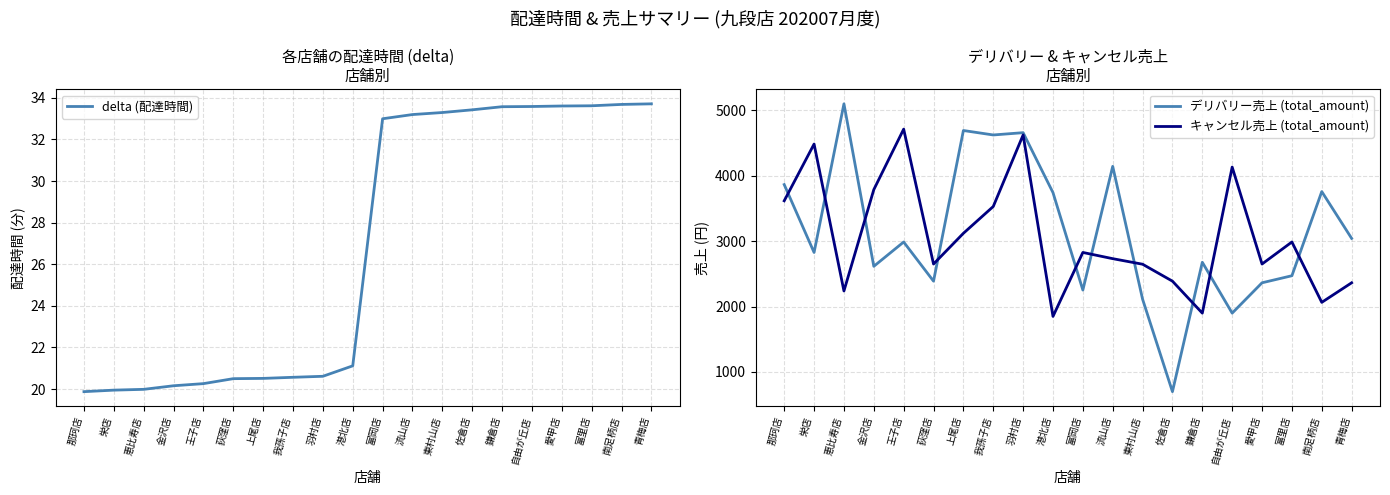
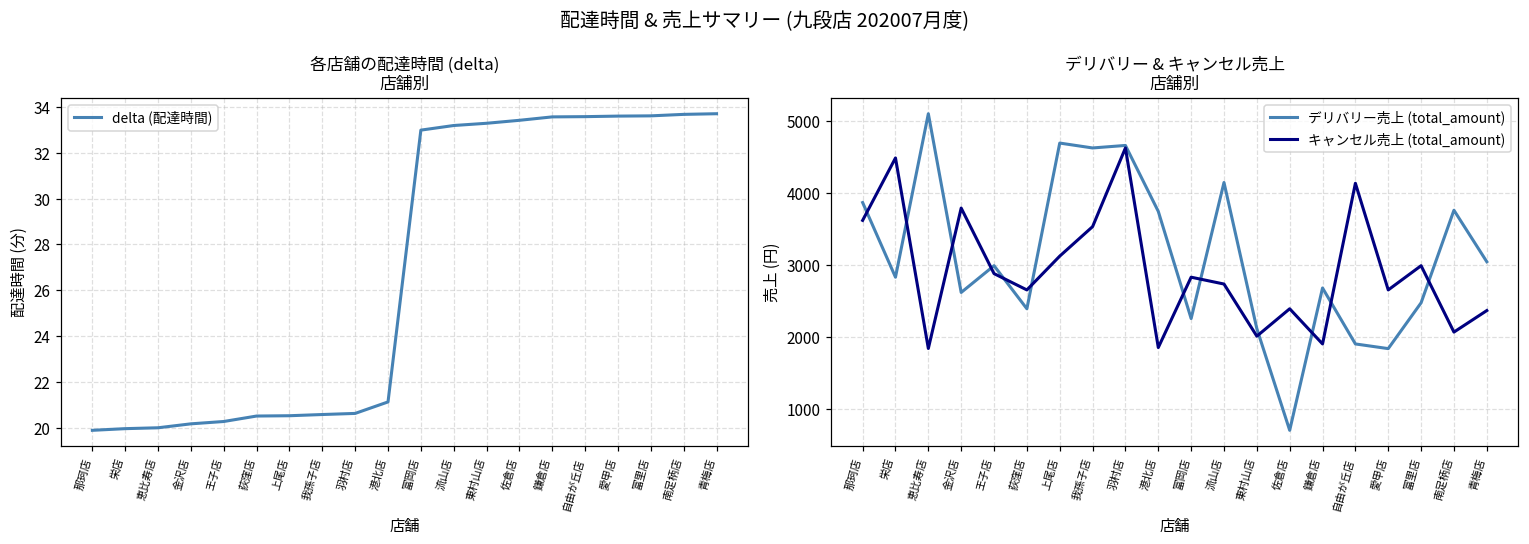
  {
    "各店舗の配達時間 (delta) 店舗別": {
      "那珂店": 19.9,
      "栄店": 20.0,
      "恵比寿店": 20.0,
      "金沢店": 20.2,
      "王子店": 20.3,
      "荻窪店": 20.5,
      "上尾店": 20.5,
      "我孫子店": 20.6,
      "羽村店": 20.6,
      "港北店": 21.1,
      "富岡店": 33.0,
      "流山店": 33.2,
      "東村山店": 33.3,
      "佐倉店": 33.4,
      "鎌倉店": 33.6,
      "自由が丘店": 33.6,
      "愛甲店": 33.6,
      "富里店": 33.6,
      "南足柄店": 33.7,
      "青梅店": 33.7
    },
    "デリバリー & キャンセル売上 店舗別": {
      "デリバリー売上 (total_amount)": {
        "那珂店": 3900,
        "栄店": 2800,
        "恵比寿店": 5100,
        "金沢店": 2600,
        "王子店": 3000,
        "荻窪店": 2400,
        "上尾店": 4700,
        "我孫子店": 4600,
        "港北店": 3700,
        "富岡店": 2300,
        "流山店": 4100,
        "東村山店": 2100,
        "佐倉店": 700,
        "鎌倉店": 2700,
        "自由が丘店": 1900,
-       "愛甲店": 2400,
+       "愛甲店": 1800,
        "富里店": 2500,
        "南足柄店": 3800,
        "青梅店": 3000
      },
      "キャンセル売上 (total_amount)": {
        "那珂店": 3600,
        "栄店": 4500,
-       "恵比寿店": 2200,
+       "恵比寿店": 1800,
        "金沢店": 3800,
-       "王子店": 4700,
+       "王子店": 2900,
        "荻窪店": 2700,
        "上尾店": 3100,
        "我孫子店": 3500,
        "港北店": 1800,
        "富岡店": 2800,
        "流山店": 2700,
-       "東村山店": 2600,
+       "東村山店": 2000,
        "佐倉店": 2400,
        "鎌倉店": 1900,
        "自由が丘店": 4100,
        "愛甲店": 2700,
        "富里店": 3000,
        "南足柄店": 2100,
        "青梅店": 2400
      }
    }
  }
